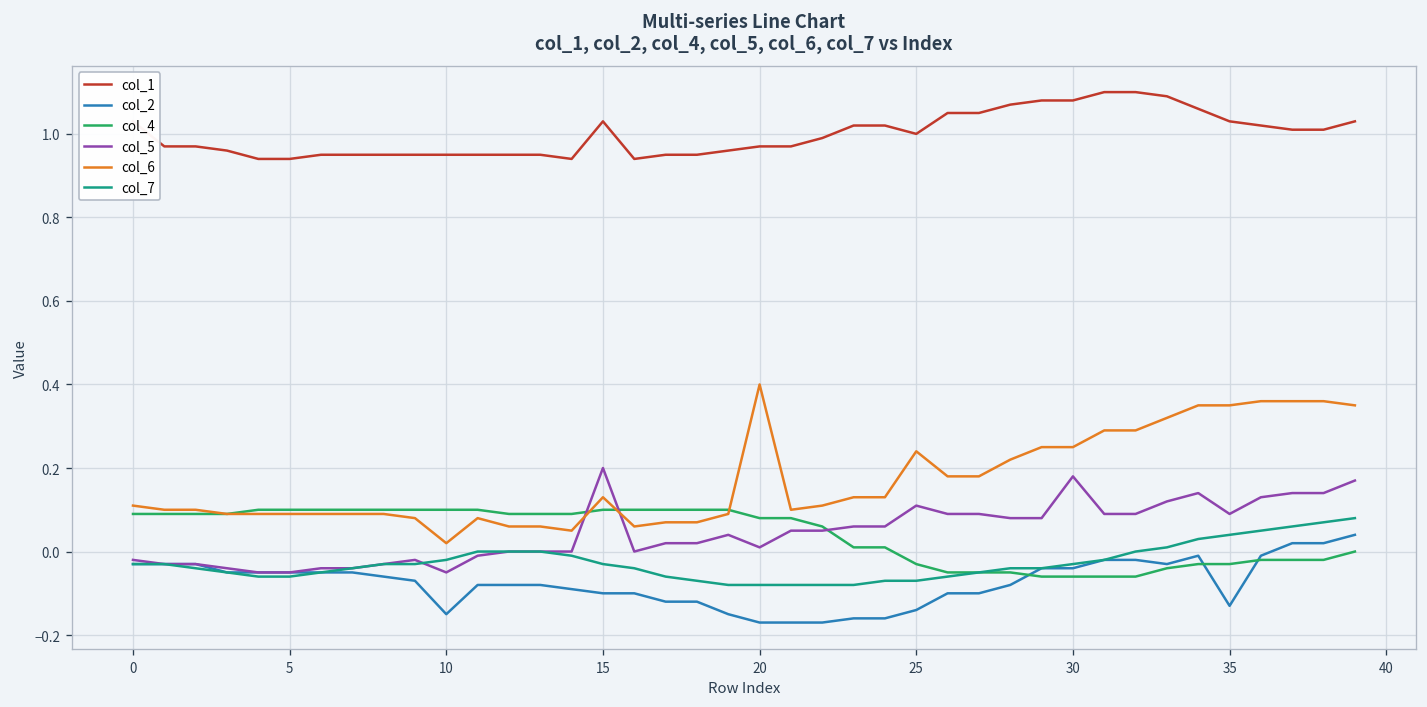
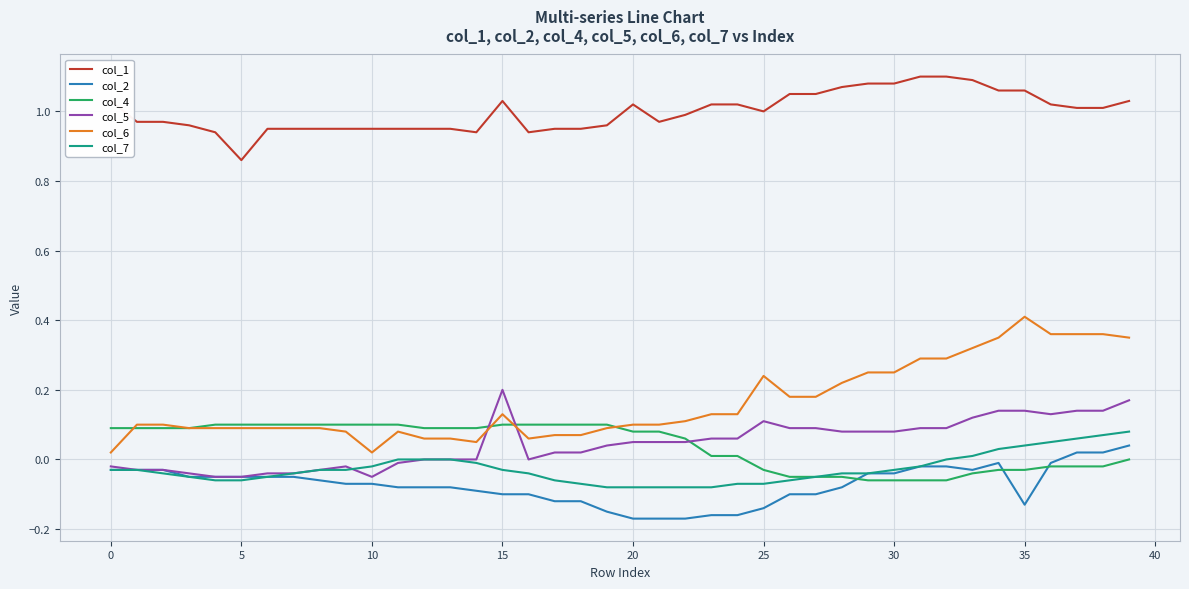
  {
    "col_1": {
-     "5": 0.94,
+     "5": 0.86,
      "10": 0.95,
      "15": 1.03,
-     "20": 0.97,
+     "20": 1.02,
      "25": 1.00,
      "30": 1.08,
-     "35": 1.03
+     "35": 1.06
    },
    "col_2": {
-     "10": -0.15,
+     "10": -0.07,
      "15": -0.10,
      "20": -0.17,
      "25": -0.14,
      "30": -0.04,
      "35": -0.13
    },
    "col_5": {
      "0": -0.02,
      "10": -0.05,
      "15": 0.20,
-     "20": 0.01,
+     "20": 0.05,
      "25": 0.11,
-     "30": 0.18,
-     "35": 0.09
+     "30": 0.08,
+     "35": 0.14
    },
    "col_6": {
-     "0": 0.11,
+     "0": 0.02,
      "5": 0.09,
      "10": 0.02,
      "15": 0.13,
-     "20": 0.4,
+     "20": 0.1,
      "25": 0.24,
      "30": 0.25,
-     "35": 0.35
+     "35": 0.41
    }
  }
